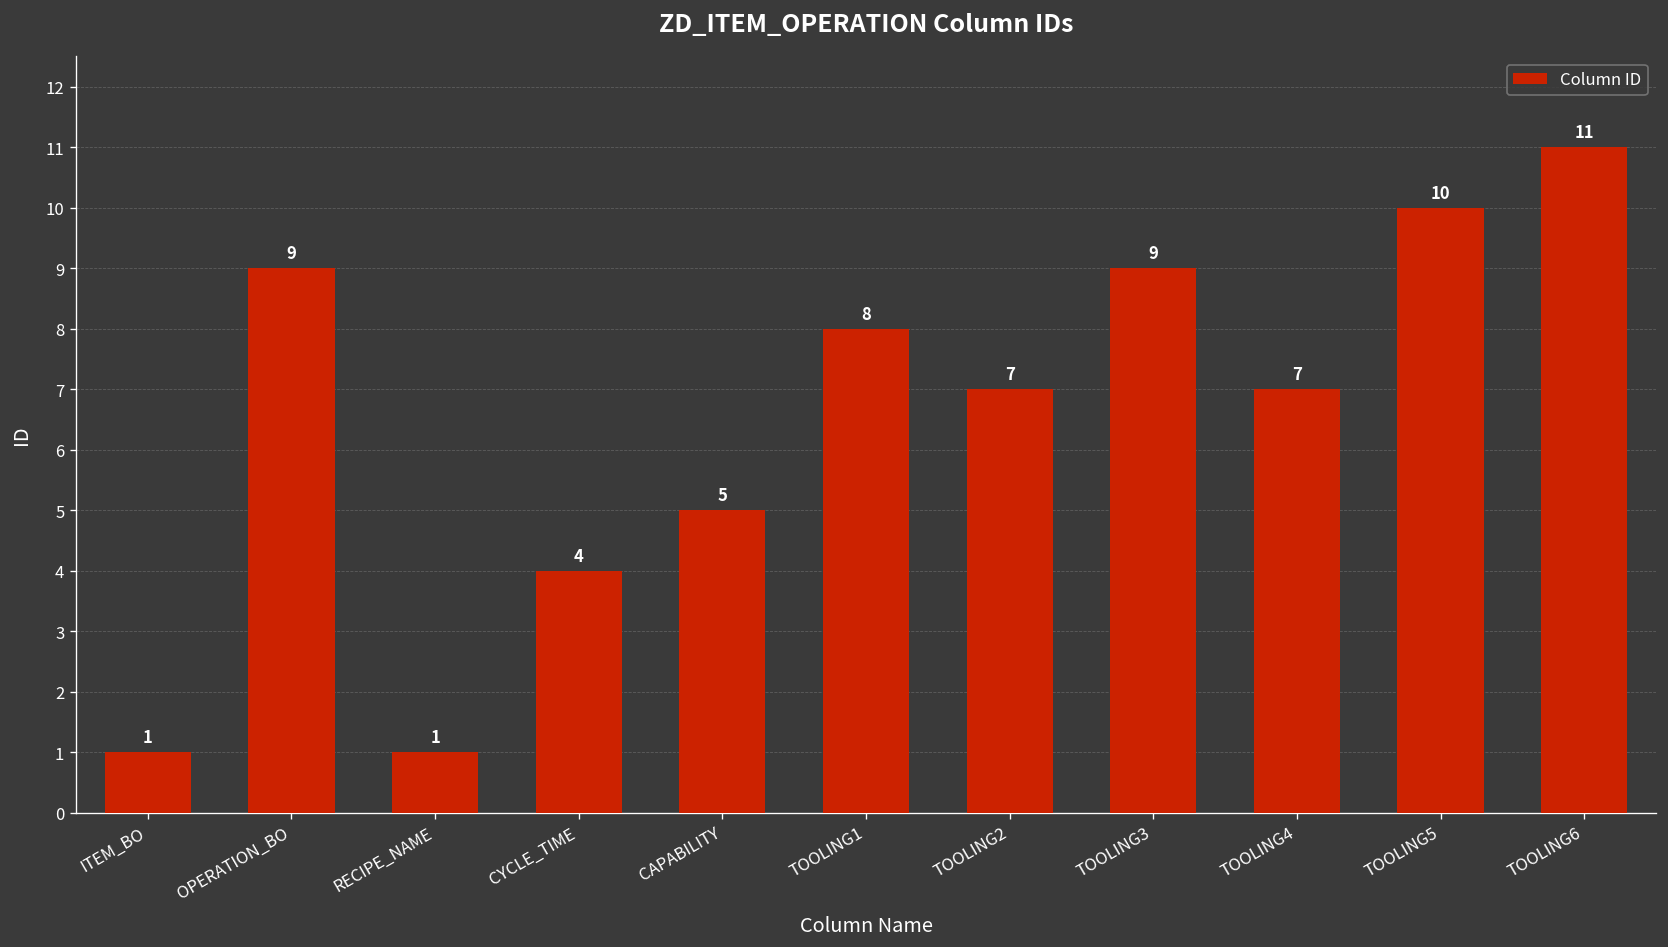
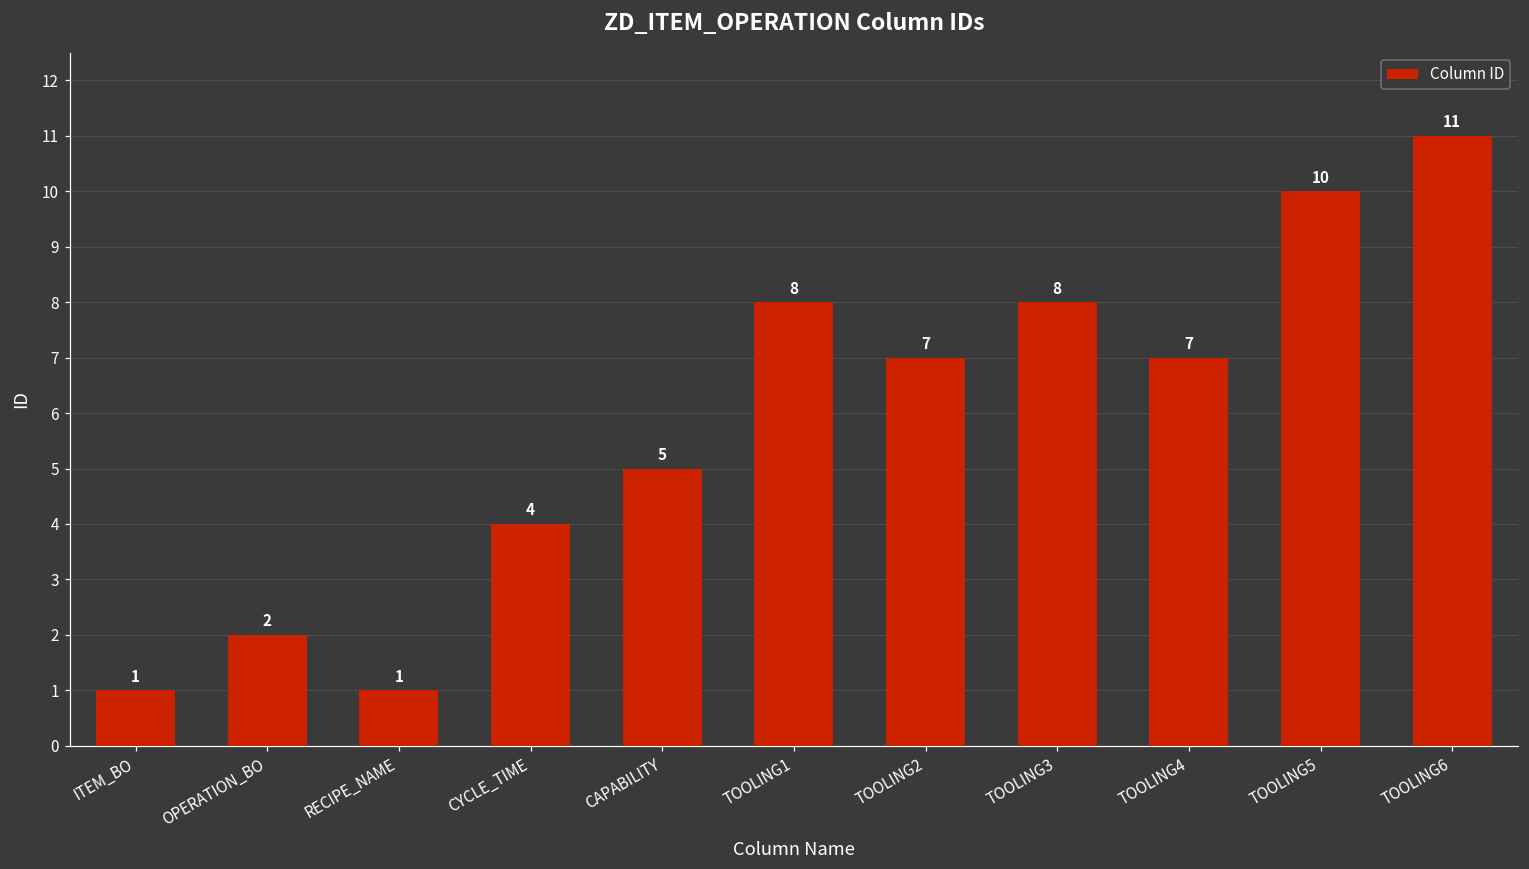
  {
    "ITEM_BO": 1,
-   "OPERATION_BO": 9,
+   "OPERATION_BO": 2,
    "RECIPE_NAME": 1,
    "CYCLE_TIME": 4,
    "CAPABILITY": 5,
    "TOOLING1": 8,
    "TOOLING2": 7,
-   "TOOLING3": 9,
+   "TOOLING3": 8,
    "TOOLING4": 7,
    "TOOLING5": 10,
    "TOOLING6": 11
  }
